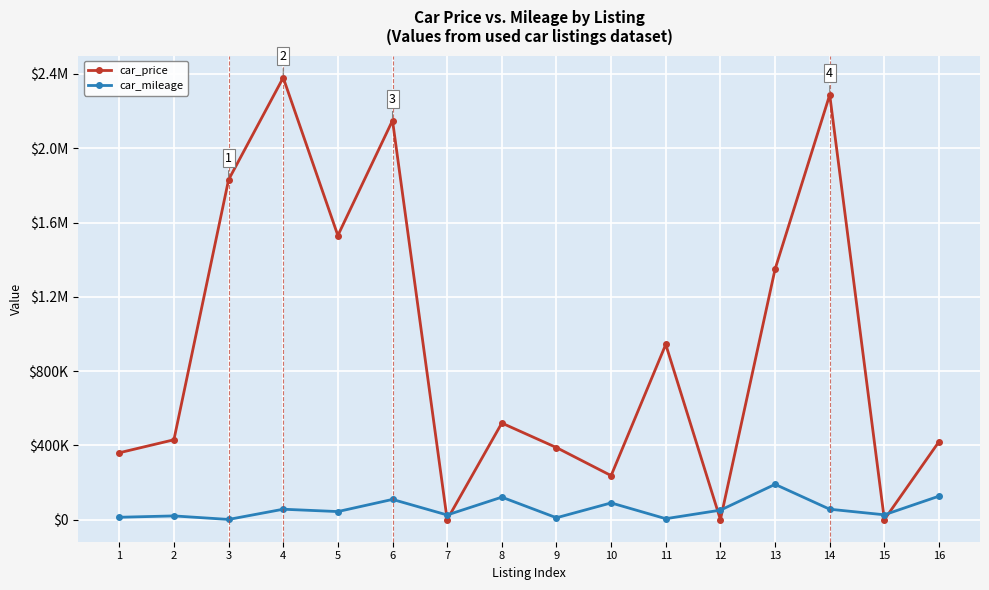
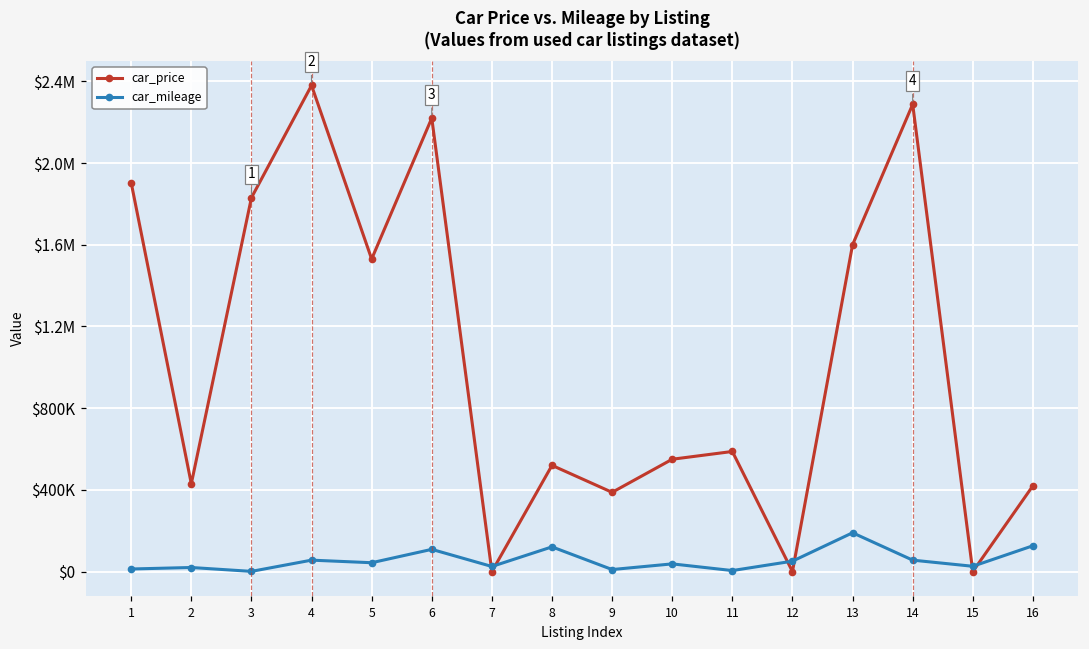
  {
    "car_price": {
-     "1": "$360000",
+     "1": "$1900000",
      "2": "$430000",
      "5": "$1530000",
-     "6": "$2150000",
+     "6": "$2220000",
      "7": "$0",
      "8": "$520000",
      "9": "$390000",
-     "10": "$240000",
-     "11": "$940000",
+     "10": "$550000",
+     "11": "$590000",
      "12": "$0",
-     "13": "$1350000",
+     "13": "$1600000",
      "15": "$0",
      "16": "$420000"
    },
    "car_mileage": {
      "1": "$10000",
      "2": "$20000",
      "3": "$0",
      "4": "$60000",
      "5": "$40000",
      "6": "$110000",
      "7": "$30000",
      "8": "$120000",
      "9": "$10000",
-     "10": "$90000",
+     "10": "$40000",
      "11": "$10000",
      "12": "$50000",
      "13": "$190000",
      "14": "$60000",
      "15": "$30000",
      "16": "$130000"
    }
  }
